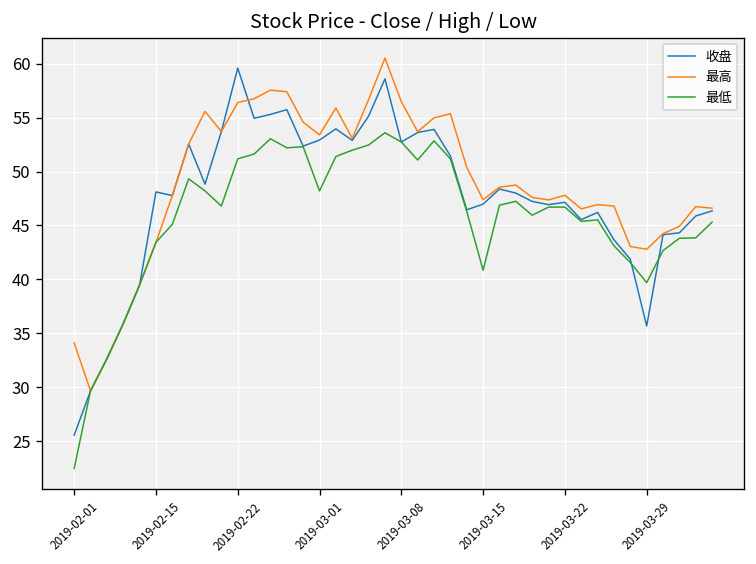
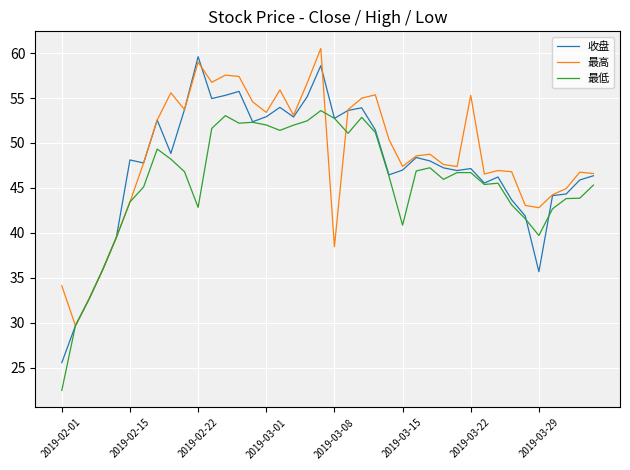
  {
    "收盘": {
      "2019-02-01": 26,
      "2019-02-15": 48,
      "2019-02-22": 60,
      "2019-03-01": 53,
      "2019-03-15": 47,
      "2019-03-22": 47,
      "2019-03-29": 36
    },
    "最高": {
      "2019-02-01": 34,
-     "2019-02-22": 56,
+     "2019-02-22": 59,
      "2019-03-01": 53,
-     "2019-03-08": 56,
+     "2019-03-08": 38,
      "2019-03-15": 47,
-     "2019-03-22": 48,
+     "2019-03-22": 55,
      "2019-03-29": 43
    },
    "最低": {
      "2019-02-01": 22,
-     "2019-02-22": 51,
-     "2019-03-01": 48,
+     "2019-02-22": 43,
+     "2019-03-01": 52,
      "2019-03-15": 41,
      "2019-03-22": 47,
      "2019-03-29": 40
    }
  }
